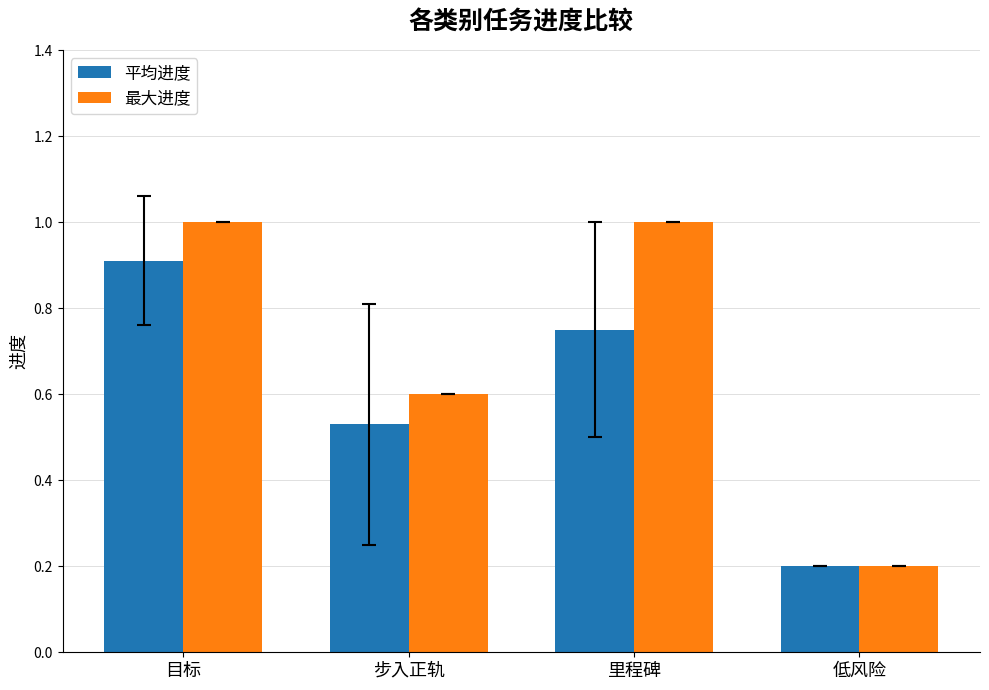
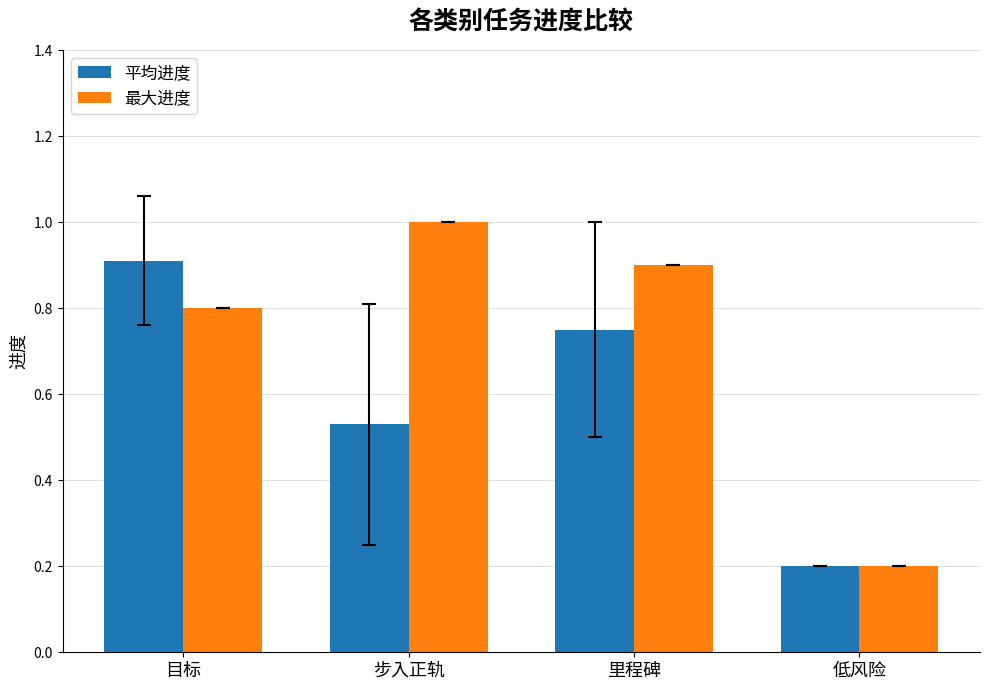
  {
    "最大进度": {
-     "目标": 1.0,
-     "步入正轨": 0.6,
-     "里程碑": 1.0,
+     "目标": 0.8,
+     "步入正轨": 1.0,
+     "里程碑": 0.9,
      "低风险": 0.2
    }
  }
